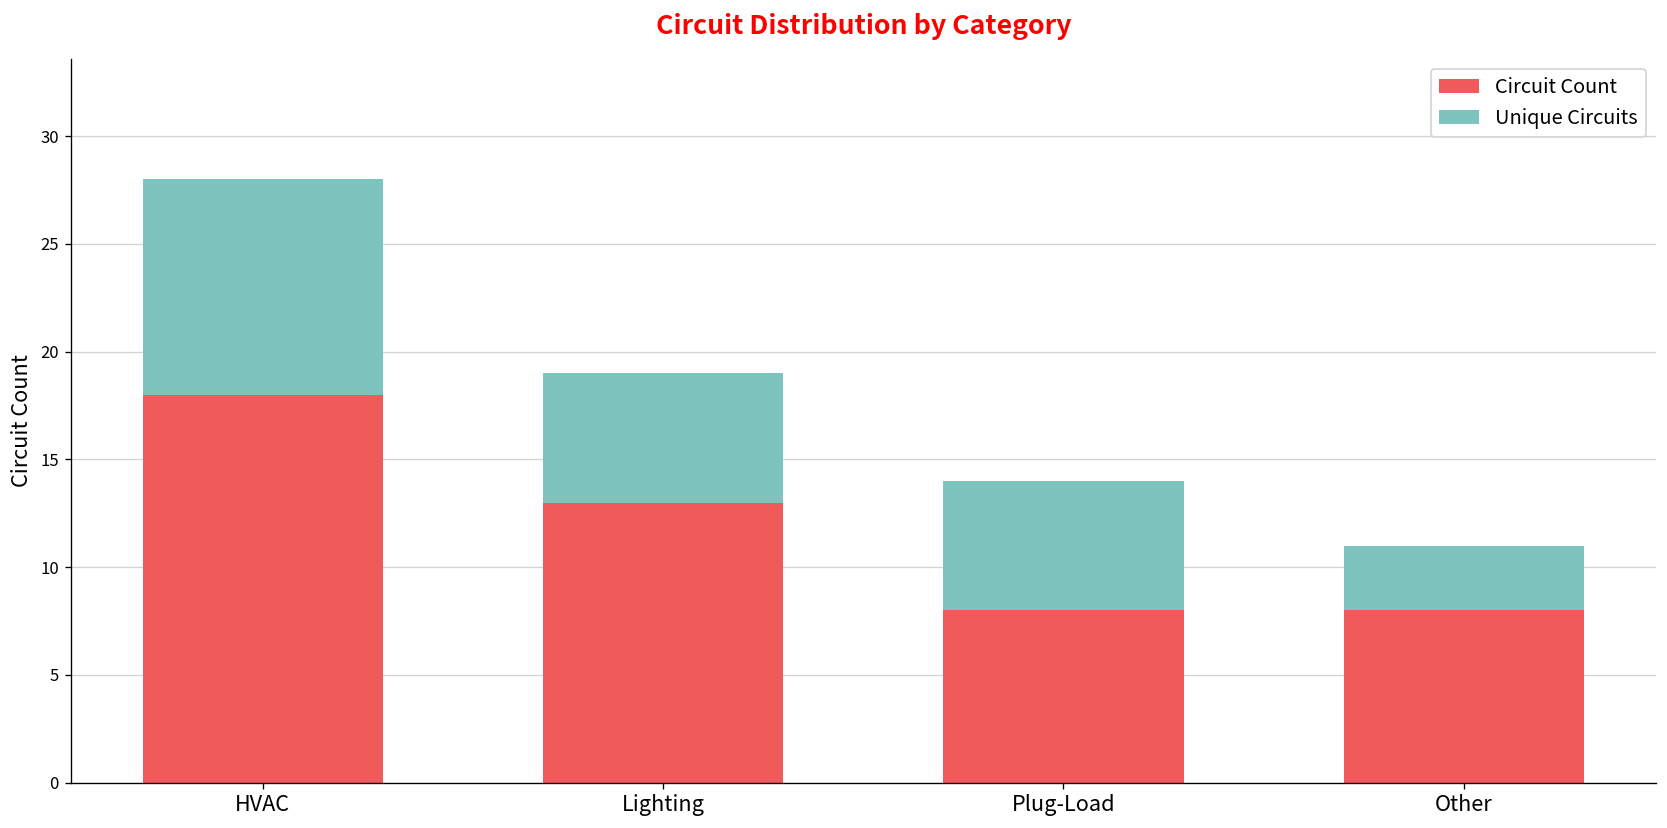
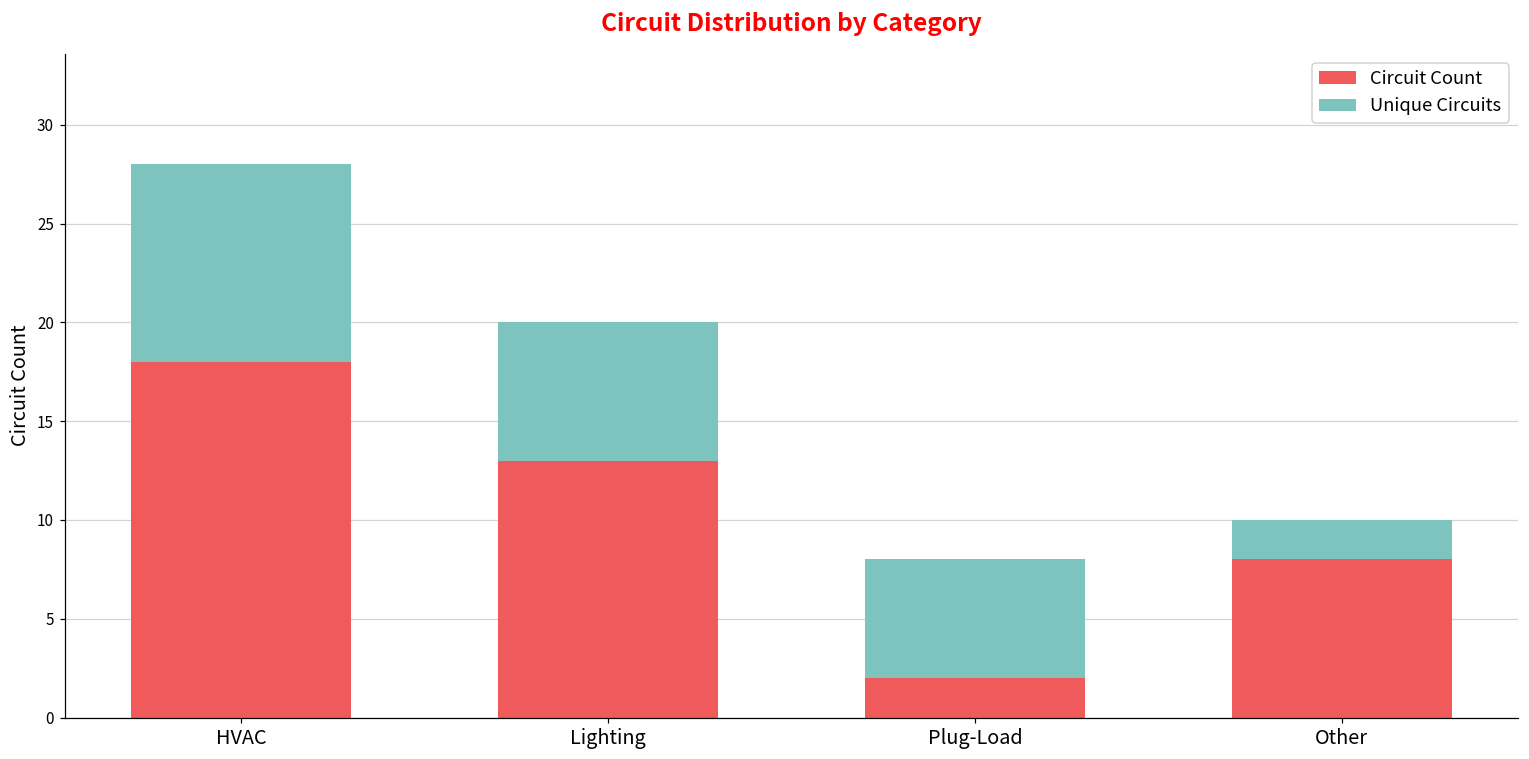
  {
    "Circuit Count": {
      "HVAC": 18,
      "Lighting": 13,
-     "Plug-Load": 8,
+     "Plug-Load": 2,
      "Other": 8
    },
    "Unique Circuits": {
      "HVAC": 10,
-     "Lighting": 6,
+     "Lighting": 7,
      "Plug-Load": 6,
-     "Other": 3
+     "Other": 2
    }
  }
